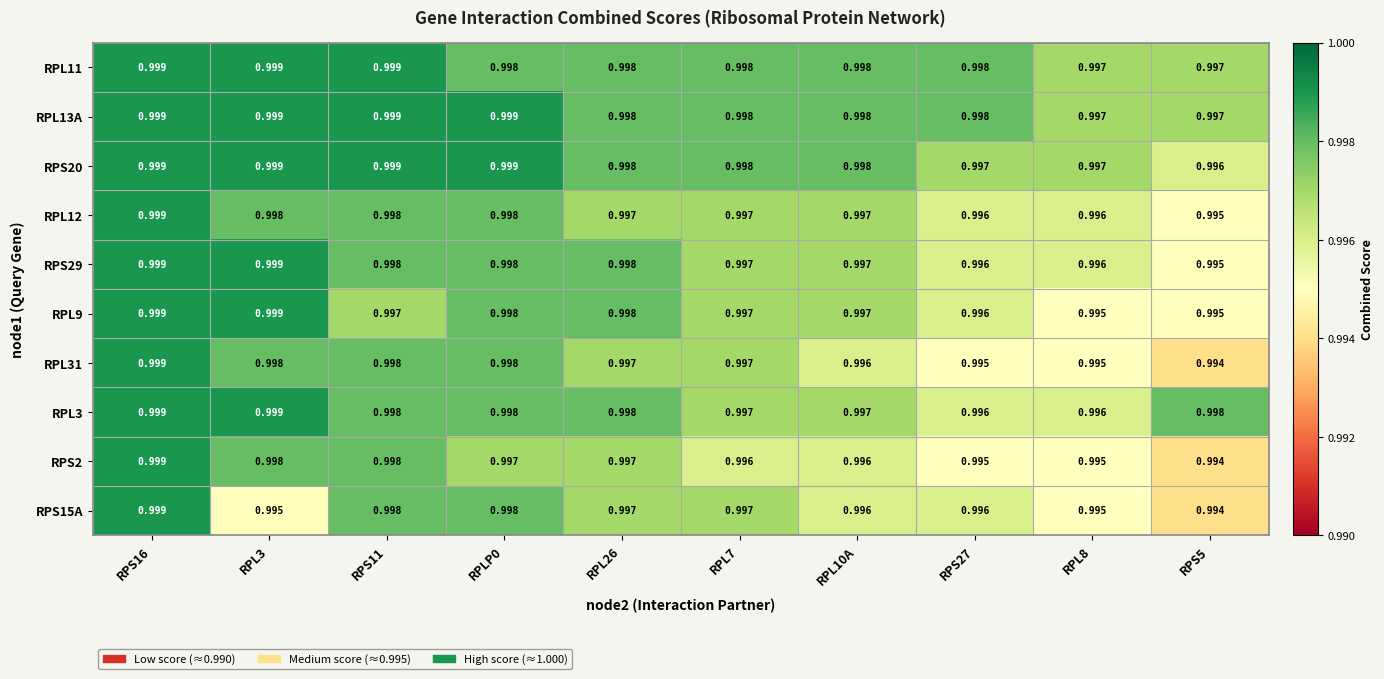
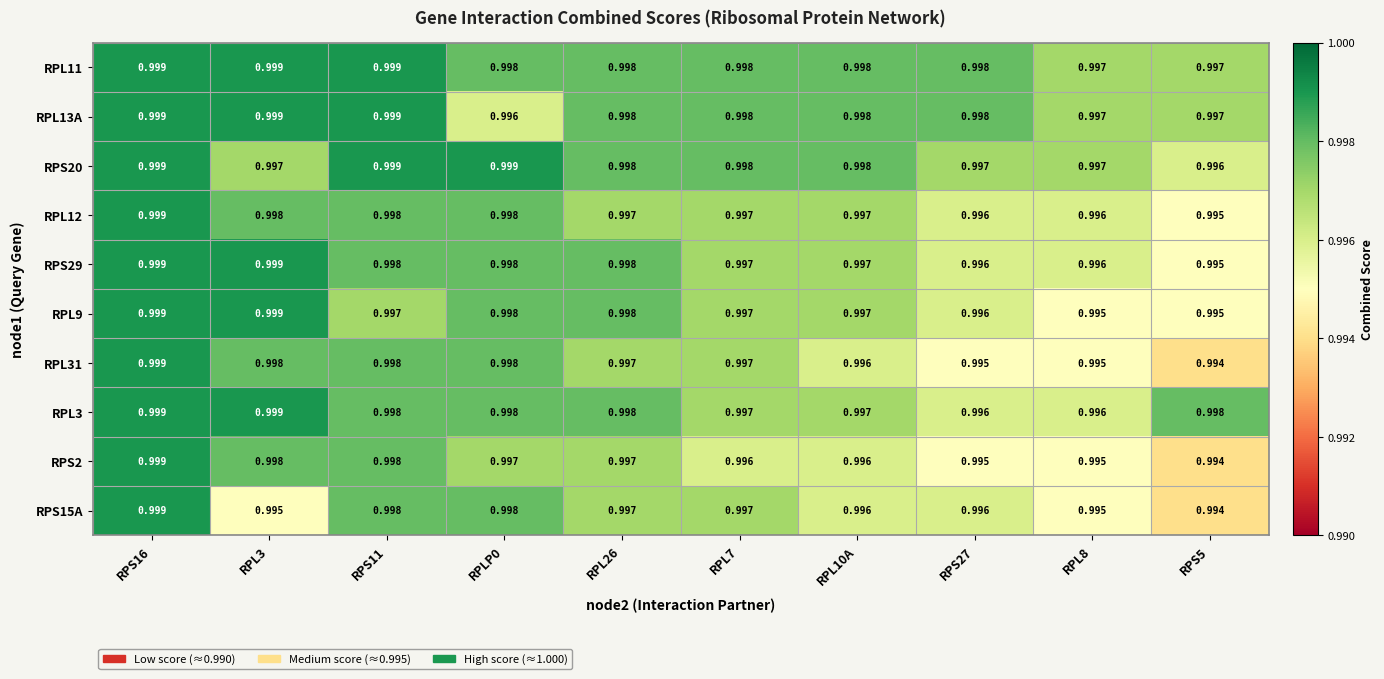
  {
    "RPL11": {
      "RPS16": 0.999,
      "RPL3": 0.999,
      "RPS11": 0.999,
      "RPLP0": 0.998,
      "RPL26": 0.998,
      "RPL7": 0.998,
      "RPL10A": 0.998,
      "RPS27": 0.998,
      "RPL8": 0.997,
      "RPS5": 0.997
    },
    "RPL13A": {
      "RPS16": 0.999,
      "RPL3": 0.999,
      "RPS11": 0.999,
-     "RPLP0": 0.999,
+     "RPLP0": 0.996,
      "RPL26": 0.998,
      "RPL7": 0.998,
      "RPL10A": 0.998,
      "RPS27": 0.998,
      "RPL8": 0.997,
      "RPS5": 0.997
    },
    "RPS20": {
      "RPS16": 0.999,
-     "RPL3": 0.999,
+     "RPL3": 0.997,
      "RPS11": 0.999,
      "RPLP0": 0.999,
      "RPL26": 0.998,
      "RPL7": 0.998,
      "RPL10A": 0.998,
      "RPS27": 0.997,
      "RPL8": 0.997,
      "RPS5": 0.996
    },
    "RPL12": {
      "RPS16": 0.999,
      "RPL3": 0.998,
      "RPS11": 0.998,
      "RPLP0": 0.998,
      "RPL26": 0.997,
      "RPL7": 0.997,
      "RPL10A": 0.997,
      "RPS27": 0.996,
      "RPL8": 0.996,
      "RPS5": 0.995
    },
    "RPS29": {
      "RPS16": 0.999,
      "RPL3": 0.999,
      "RPS11": 0.998,
      "RPLP0": 0.998,
      "RPL26": 0.998,
      "RPL7": 0.997,
      "RPL10A": 0.997,
      "RPS27": 0.996,
      "RPL8": 0.996,
      "RPS5": 0.995
    },
    "RPL9": {
      "RPS16": 0.999,
      "RPL3": 0.999,
      "RPS11": 0.997,
      "RPLP0": 0.998,
      "RPL26": 0.998,
      "RPL7": 0.997,
      "RPL10A": 0.997,
      "RPS27": 0.996,
      "RPL8": 0.995,
      "RPS5": 0.995
    },
    "RPL31": {
      "RPS16": 0.999,
      "RPL3": 0.998,
      "RPS11": 0.998,
      "RPLP0": 0.998,
      "RPL26": 0.997,
      "RPL7": 0.997,
      "RPL10A": 0.996,
      "RPS27": 0.995,
      "RPL8": 0.995,
      "RPS5": 0.994
    },
    "RPL3": {
      "RPS16": 0.999,
      "RPL3": 0.999,
      "RPS11": 0.998,
      "RPLP0": 0.998,
      "RPL26": 0.998,
      "RPL7": 0.997,
      "RPL10A": 0.997,
      "RPS27": 0.996,
      "RPL8": 0.996,
      "RPS5": 0.998
    },
    "RPS2": {
      "RPS16": 0.999,
      "RPL3": 0.998,
      "RPS11": 0.998,
      "RPLP0": 0.997,
      "RPL26": 0.997,
      "RPL7": 0.996,
      "RPL10A": 0.996,
      "RPS27": 0.995,
      "RPL8": 0.995,
      "RPS5": 0.994
    },
    "RPS15A": {
      "RPS16": 0.999,
      "RPL3": 0.995,
      "RPS11": 0.998,
      "RPLP0": 0.998,
      "RPL26": 0.997,
      "RPL7": 0.997,
      "RPL10A": 0.996,
      "RPS27": 0.996,
      "RPL8": 0.995,
      "RPS5": 0.994
    }
  }
